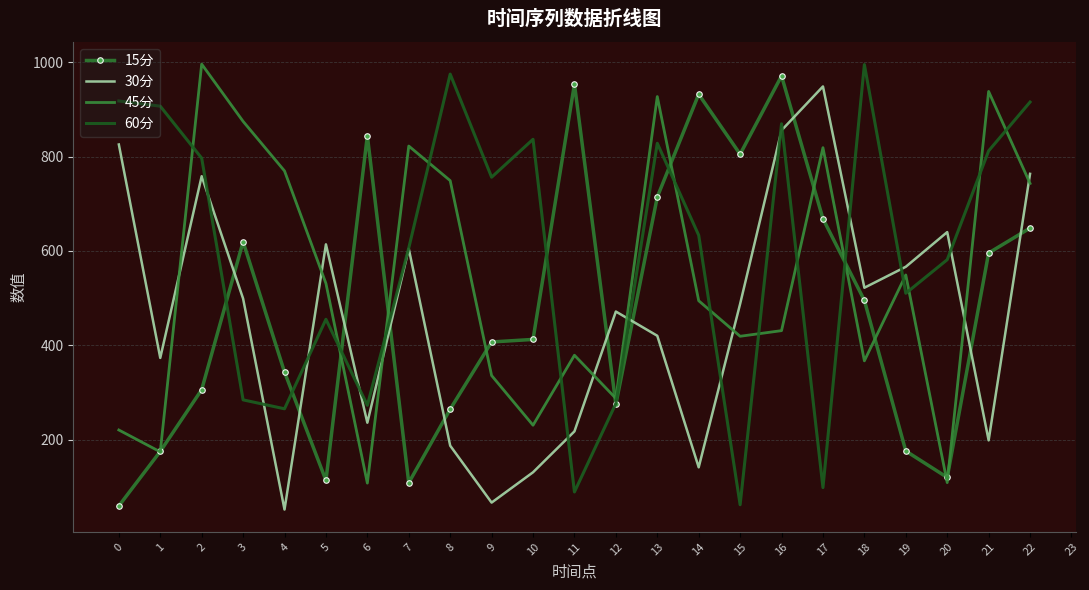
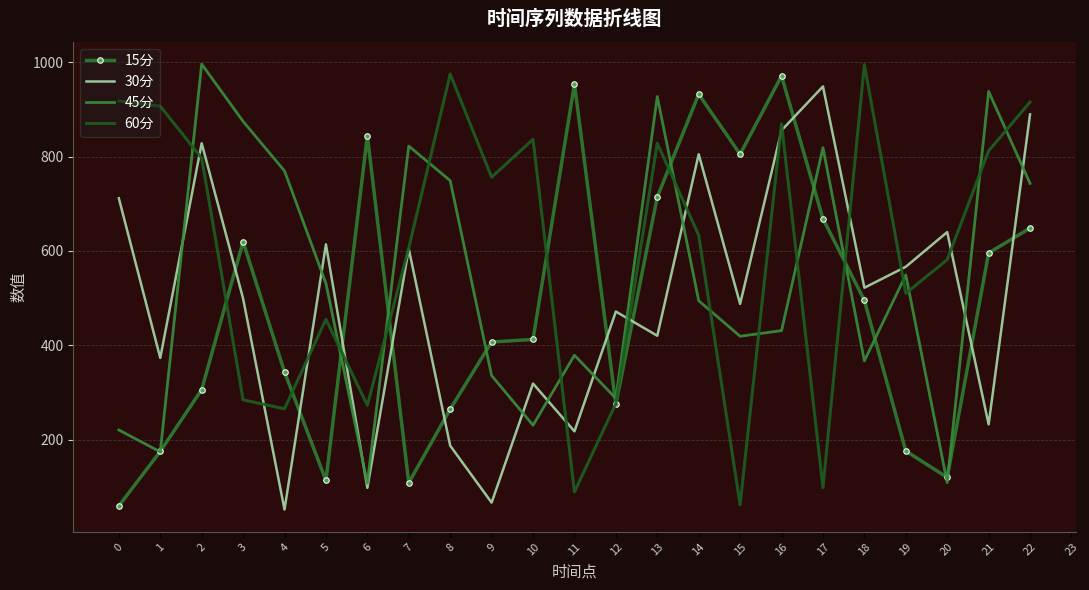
  {
    "30分": {
-     "0": 830,
+     "0": 710,
      "1": 370,
-     "2": 760,
+     "2": 830,
      "3": 500,
      "4": 50,
      "5": 610,
-     "6": 240,
+     "6": 100,
      "8": 190,
      "9": 70,
-     "10": 130,
+     "10": 320,
      "11": 220,
      "12": 470,
      "13": 420,
-     "14": 140,
+     "14": 800,
      "15": 490,
      "16": 860,
      "17": 950,
      "18": 520,
      "19": 570,
      "20": 640,
-     "21": 200,
-     "22": 760
+     "21": 230,
+     "22": 890
    }
  }
